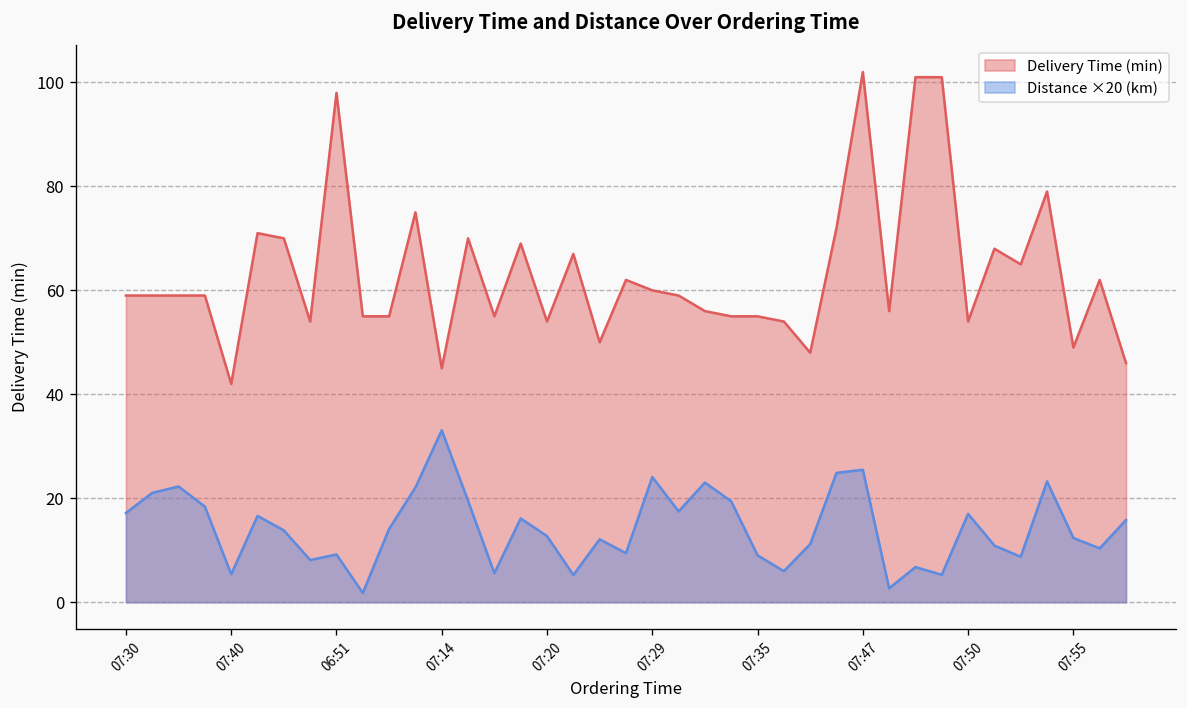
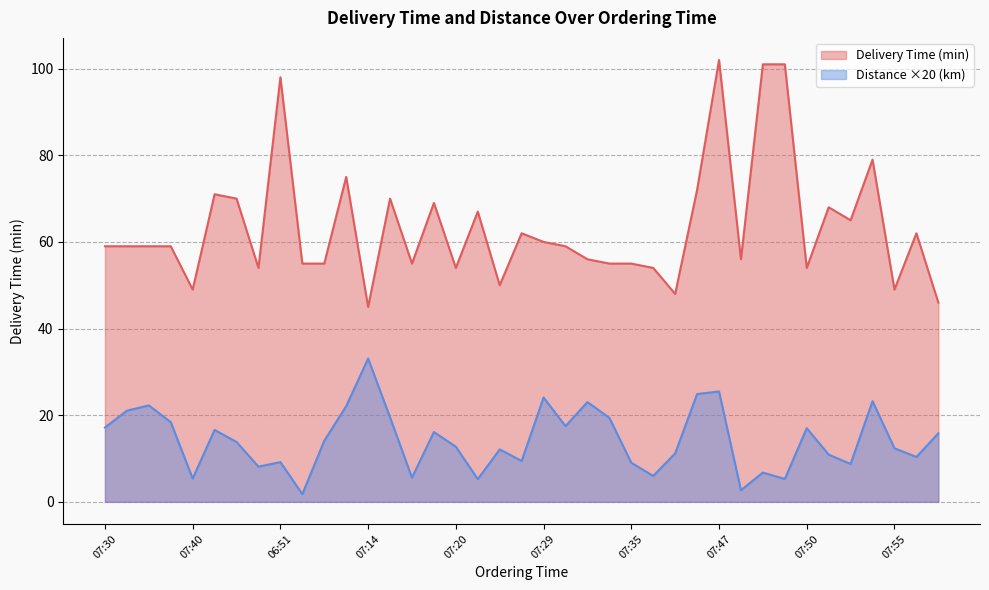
  {
    "Delivery Time (min)": {
-     "07:40": 42,
+     "07:40": 49,
      "06:51": 98,
      "07:29": 60,
      "07:50": 54
    },
    "Distance ×20 (km)": {
      "07:40": 5,
      "06:51": 9,
      "07:29": 24,
      "07:50": 17
    }
  }
